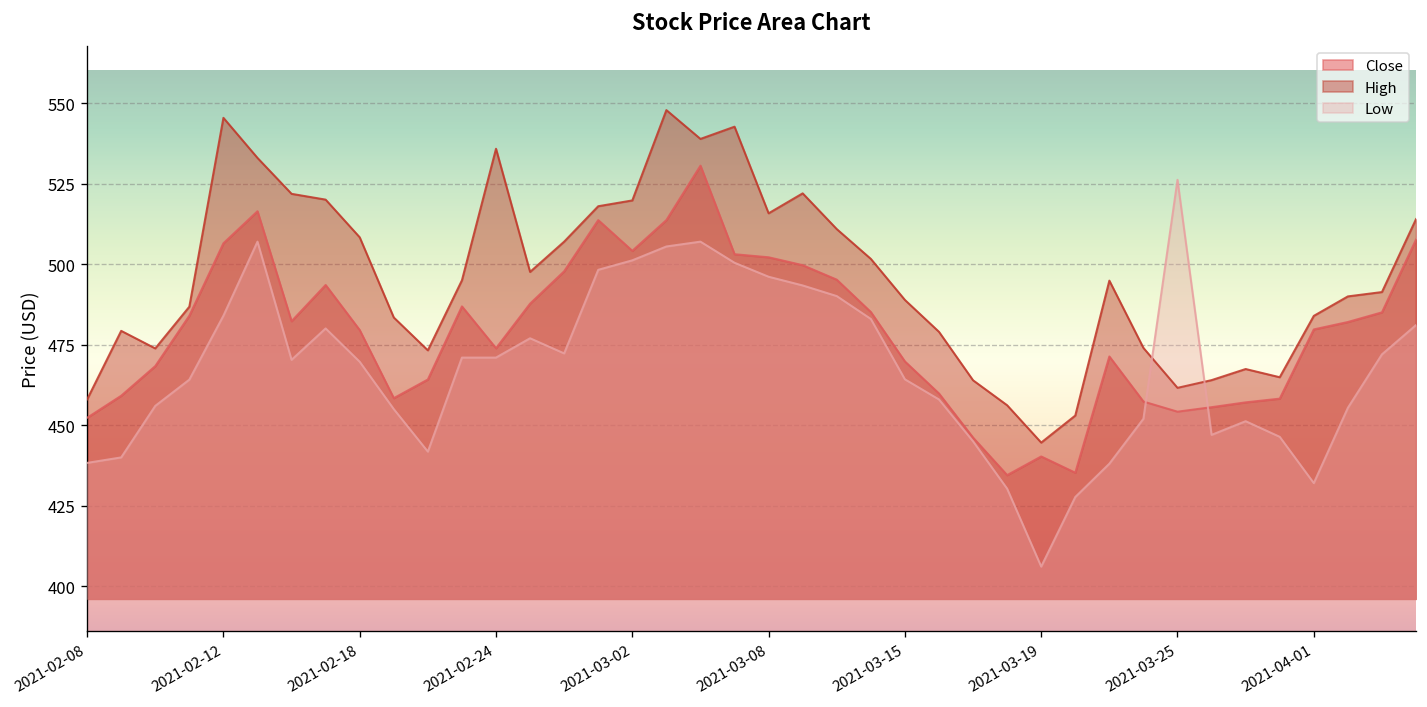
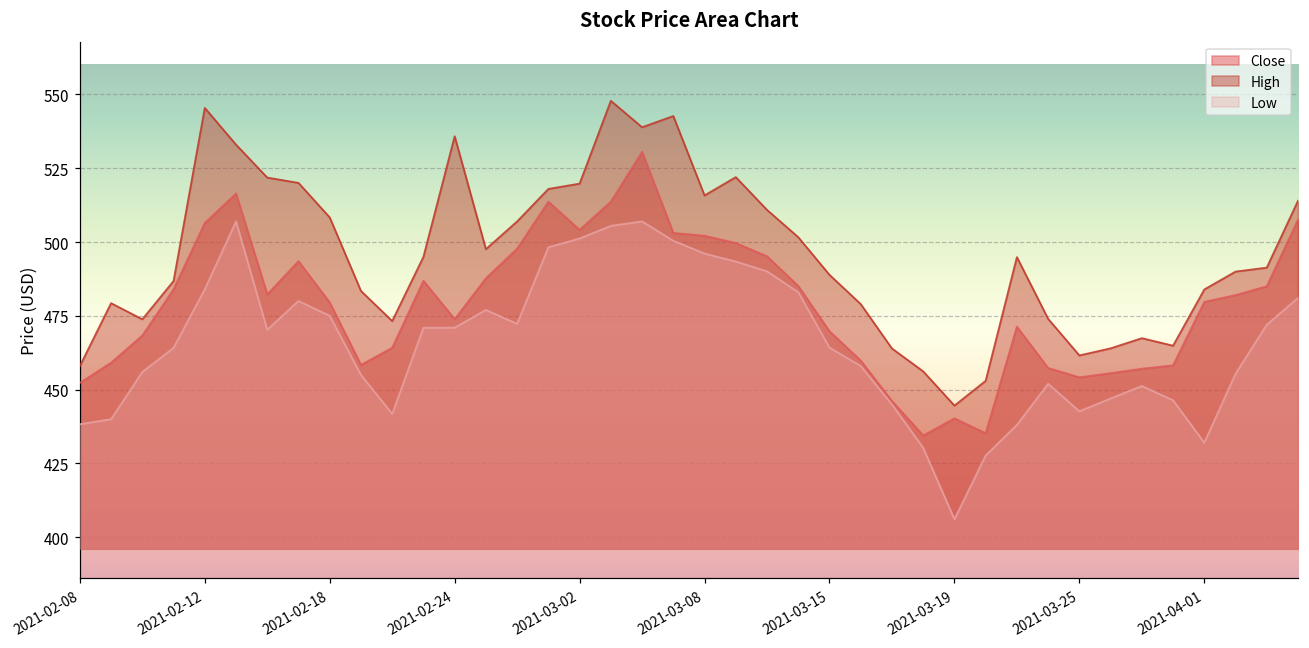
  {
    "Low": {
      "2021-02-08": 438,
      "2021-02-12": 484,
-     "2021-02-18": 470,
+     "2021-02-18": 475,
      "2021-02-24": 471,
      "2021-03-02": 501,
      "2021-03-08": 496,
      "2021-03-15": 464,
      "2021-03-19": 406,
-     "2021-03-25": 526,
+     "2021-03-25": 443,
      "2021-04-01": 432
    }
  }
